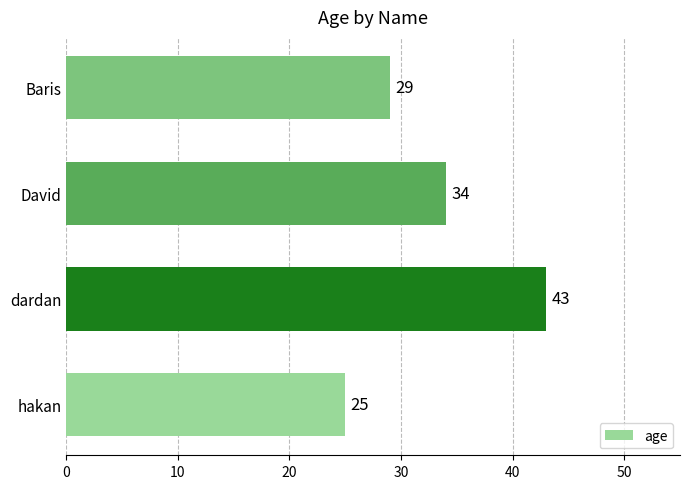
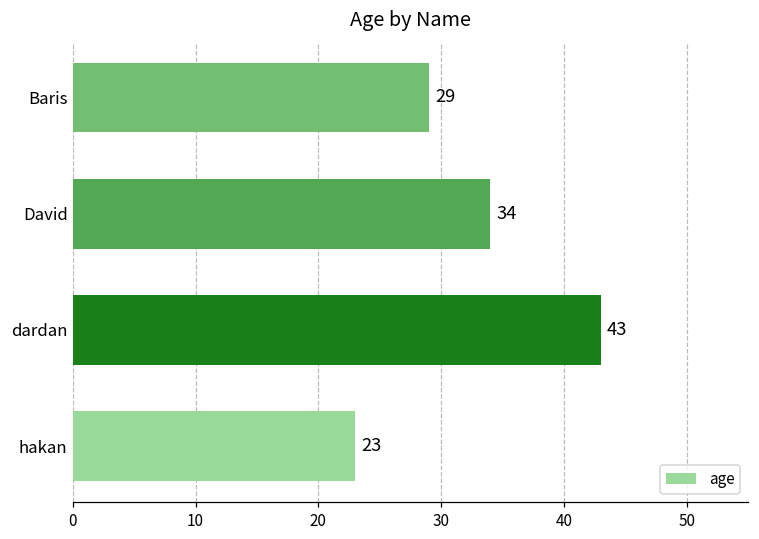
  {
    "Baris": 29,
    "David": 34,
    "dardan": 43,
-   "hakan": 25
+   "hakan": 23
  }
